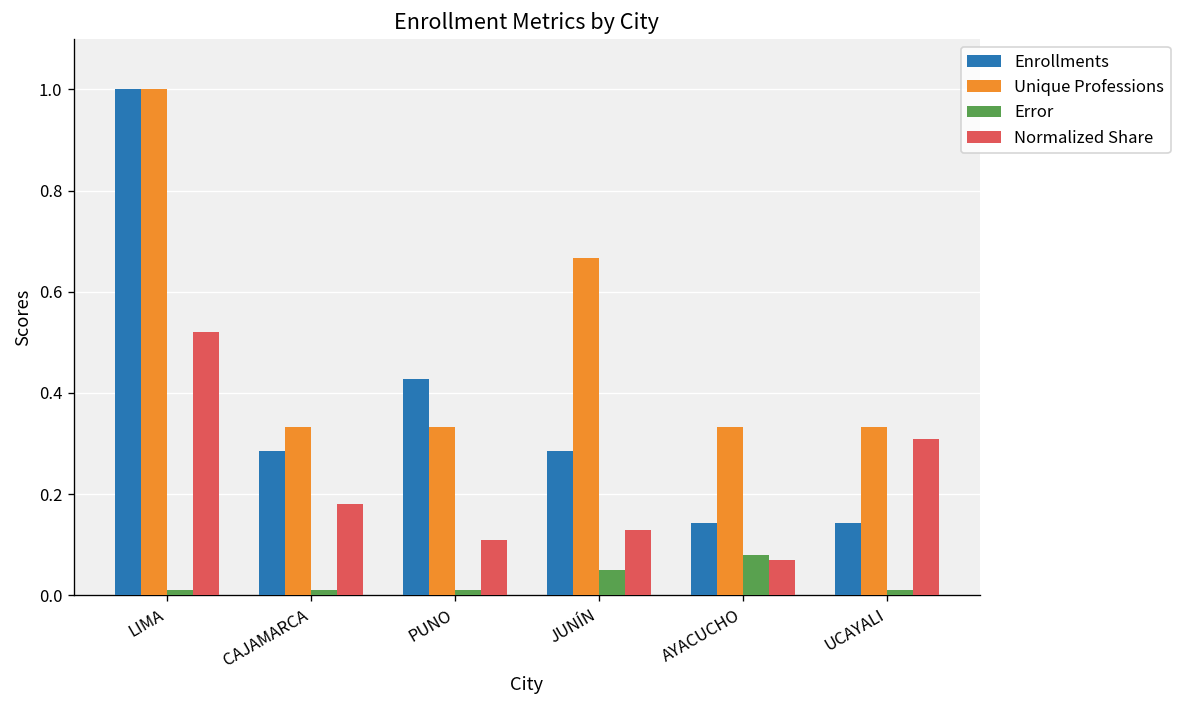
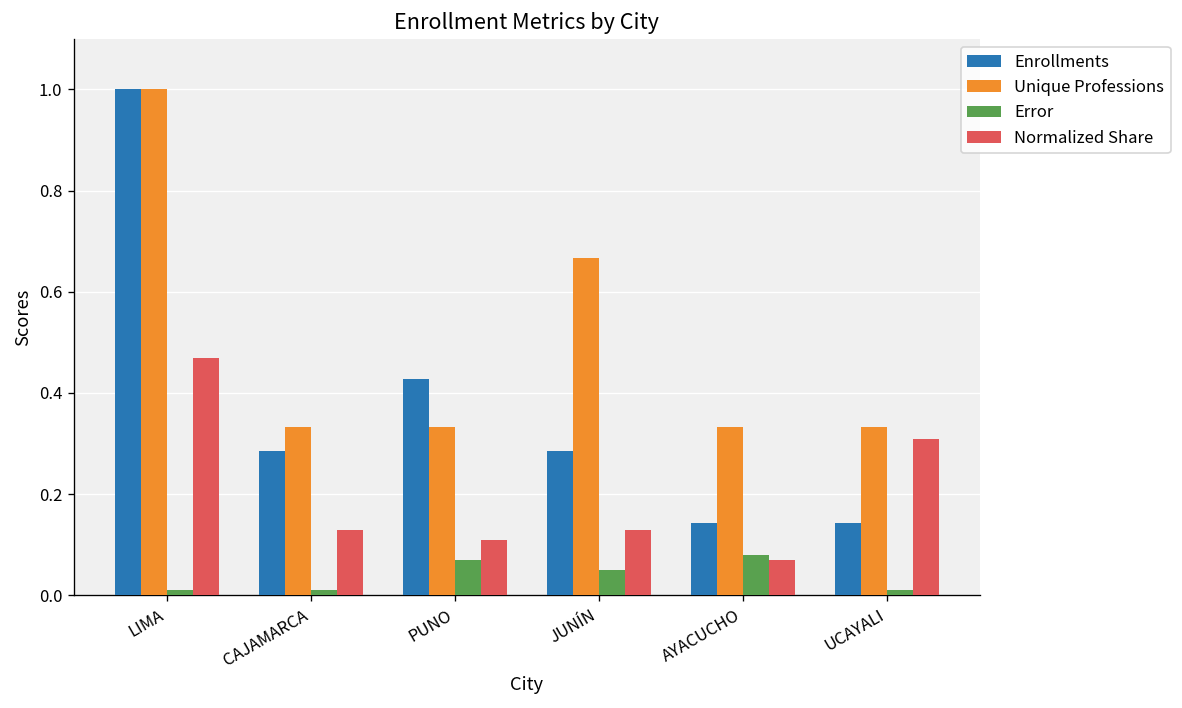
  {
    "Enrollments": {
      "LIMA": 1.00,
      "CAJAMARCA": 0.29,
      "PUNO": 0.43,
      "JUNÍN": 0.29,
      "AYACUCHO": 0.14,
      "UCAYALI": 0.14
    },
    "Unique Professions": {
      "LIMA": 1.00,
      "CAJAMARCA": 0.33,
      "PUNO": 0.33,
      "JUNÍN": 0.67,
      "AYACUCHO": 0.33,
      "UCAYALI": 0.33
    },
    "Error": {
      "LIMA": 0.01,
      "CAJAMARCA": 0.01,
-     "PUNO": 0.01,
+     "PUNO": 0.07,
      "JUNÍN": 0.05,
      "AYACUCHO": 0.08,
      "UCAYALI": 0.01
    },
    "Normalized Share": {
-     "LIMA": 0.52,
-     "CAJAMARCA": 0.18,
+     "LIMA": 0.47,
+     "CAJAMARCA": 0.13,
      "PUNO": 0.11,
      "JUNÍN": 0.13,
      "AYACUCHO": 0.07,
      "UCAYALI": 0.31
    }
  }
